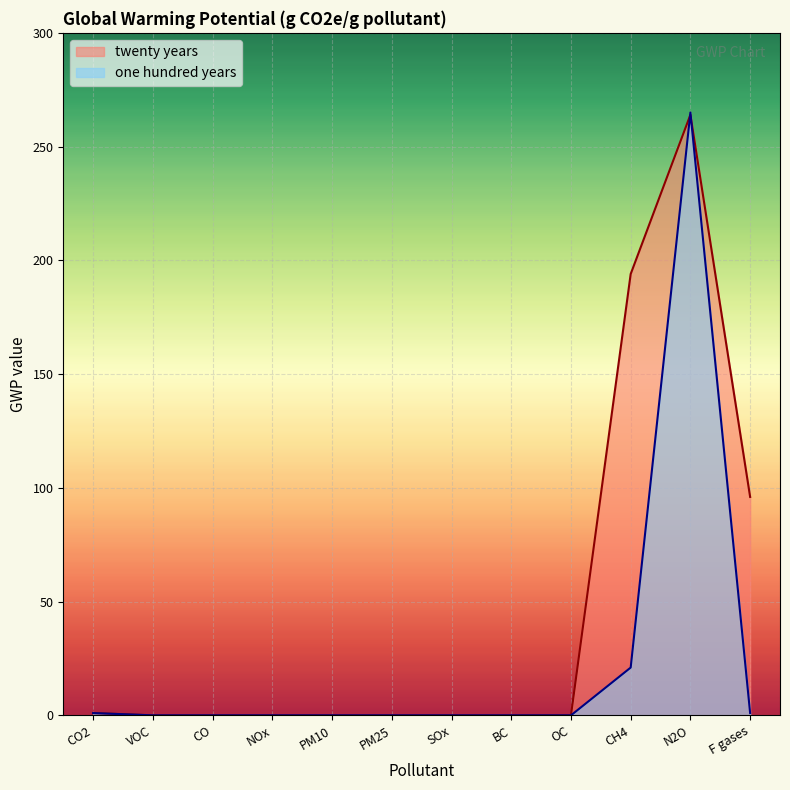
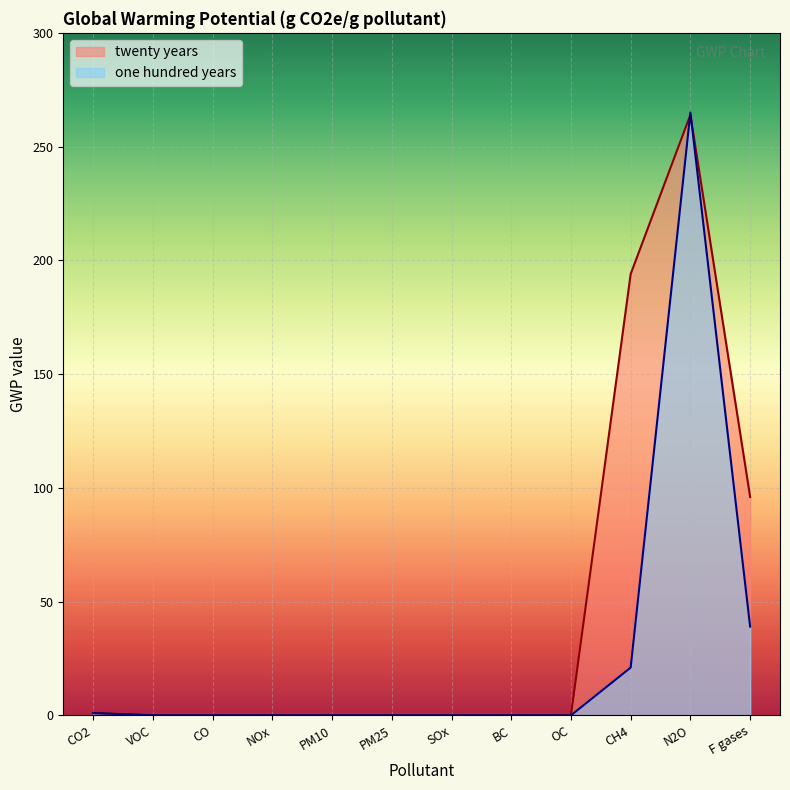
  {
    "twenty years": {
      "CH4": 194,
      "F gases": 96
    },
    "one hundred years": {
      "CH4": 21,
-     "F gases": 1
+     "F gases": 39
    }
  }
